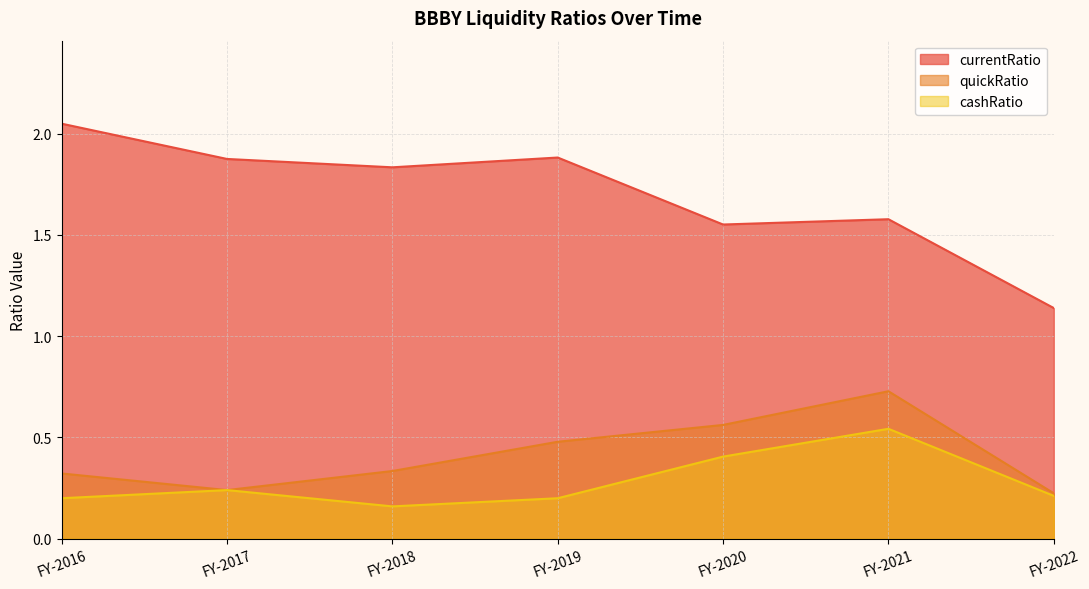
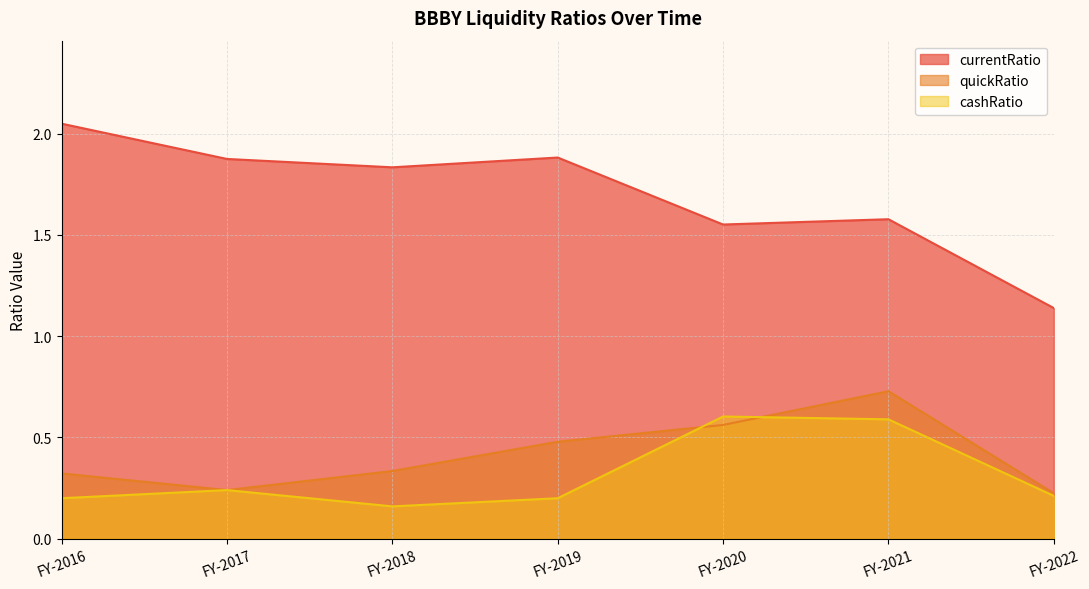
  {
    "cashRatio": {
      "FY-2016": 0.20,
      "FY-2018": 0.16,
      "FY-2019": 0.20,
-     "FY-2020": 0.41,
-     "FY-2021": 0.54,
+     "FY-2020": 0.60,
+     "FY-2021": 0.59,
      "FY-2022": 0.21
    }
  }
